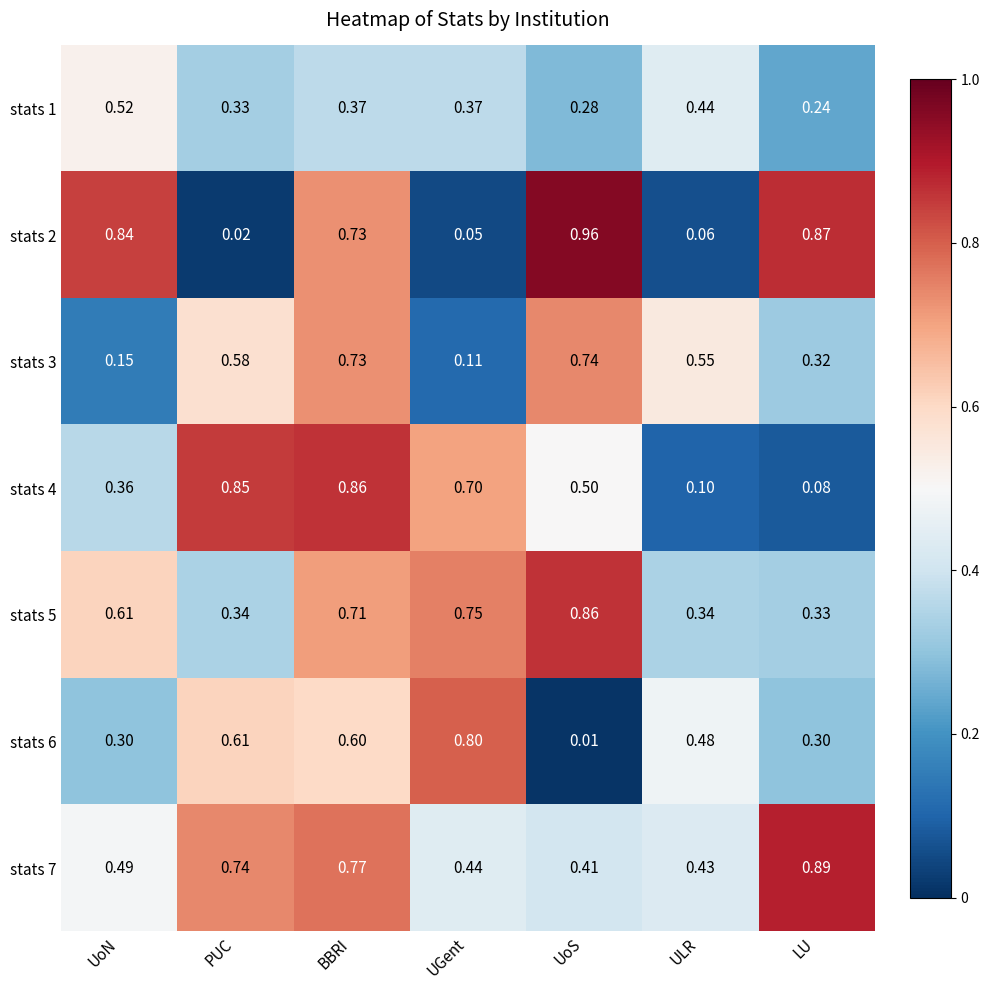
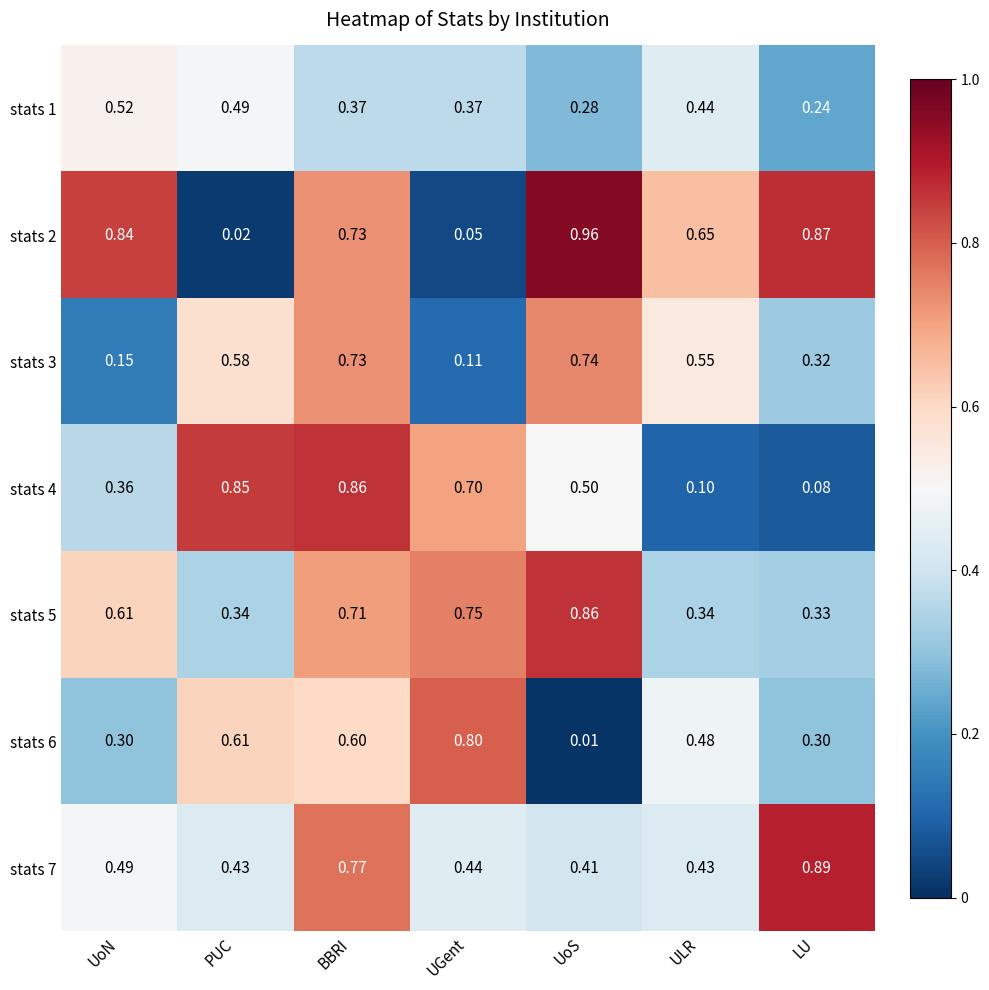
  {
    "stats 1": {
      "UoN": 0.52,
-     "PUC": 0.33,
+     "PUC": 0.49,
      "BBRI": 0.37,
      "UGent": 0.37,
      "UoS": 0.28,
      "ULR": 0.44,
      "LU": 0.24
    },
    "stats 2": {
      "UoN": 0.84,
      "PUC": 0.02,
      "BBRI": 0.73,
      "UGent": 0.05,
      "UoS": 0.96,
-     "ULR": 0.06,
+     "ULR": 0.65,
      "LU": 0.87
    },
    "stats 3": {
      "UoN": 0.15,
      "PUC": 0.58,
      "BBRI": 0.73,
      "UGent": 0.11,
      "UoS": 0.74,
      "ULR": 0.55,
      "LU": 0.32
    },
    "stats 4": {
      "UoN": 0.36,
      "PUC": 0.85,
      "BBRI": 0.86,
      "UGent": 0.70,
      "UoS": 0.50,
      "ULR": 0.10,
      "LU": 0.08
    },
    "stats 5": {
      "UoN": 0.61,
      "PUC": 0.34,
      "BBRI": 0.71,
      "UGent": 0.75,
      "UoS": 0.86,
      "ULR": 0.34,
      "LU": 0.33
    },
    "stats 6": {
      "UoN": 0.30,
      "PUC": 0.61,
      "BBRI": 0.60,
      "UGent": 0.80,
      "UoS": 0.01,
      "ULR": 0.48,
      "LU": 0.30
    },
    "stats 7": {
      "UoN": 0.49,
-     "PUC": 0.74,
+     "PUC": 0.43,
      "BBRI": 0.77,
      "UGent": 0.44,
      "UoS": 0.41,
      "ULR": 0.43,
      "LU": 0.89
    }
  }
